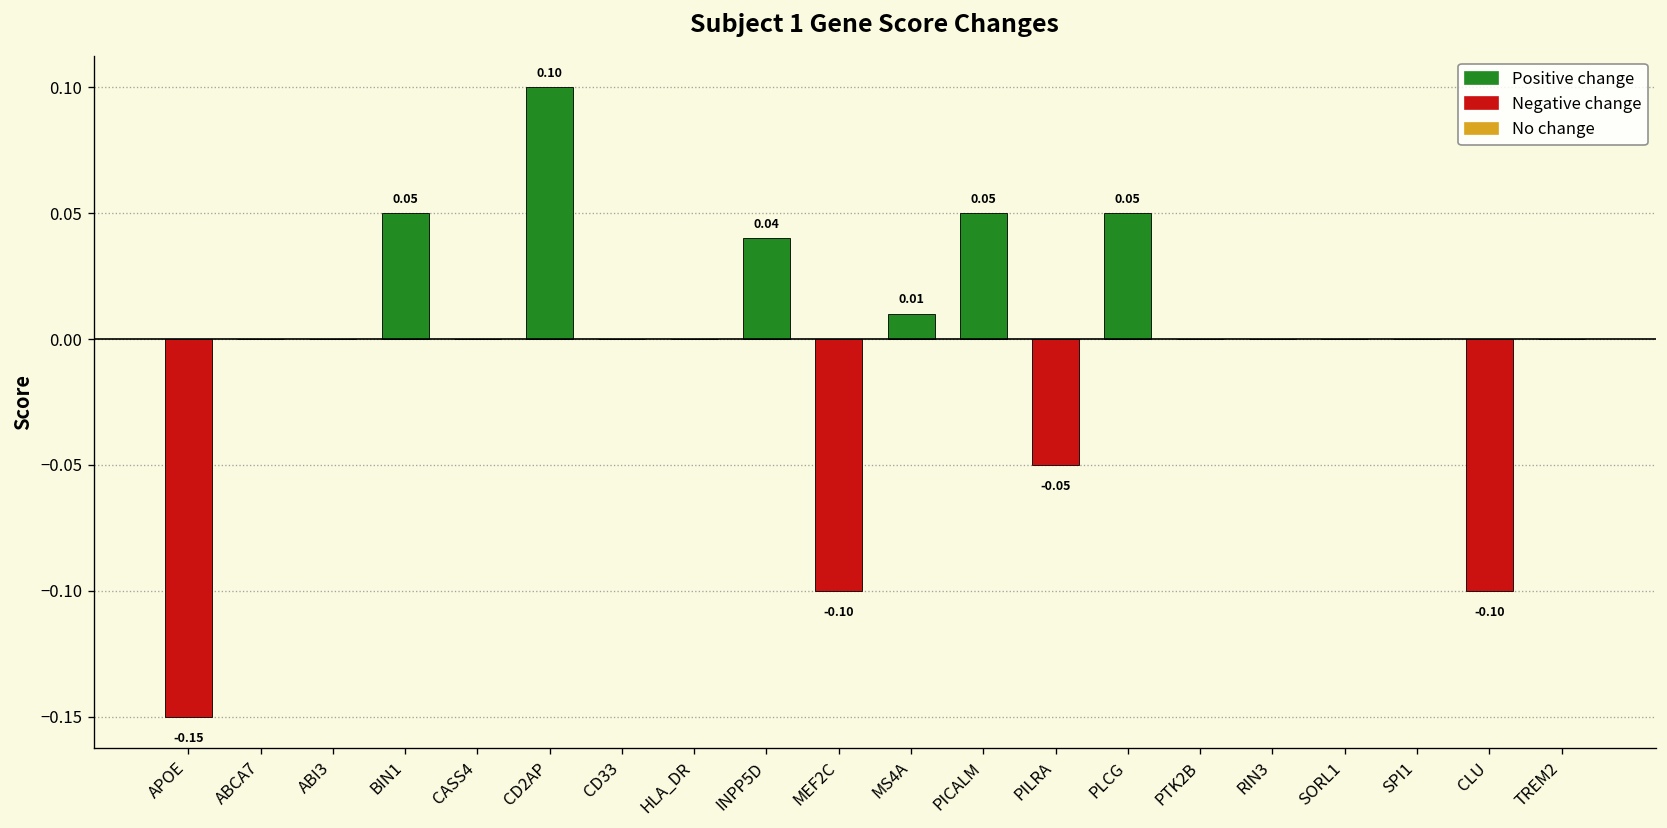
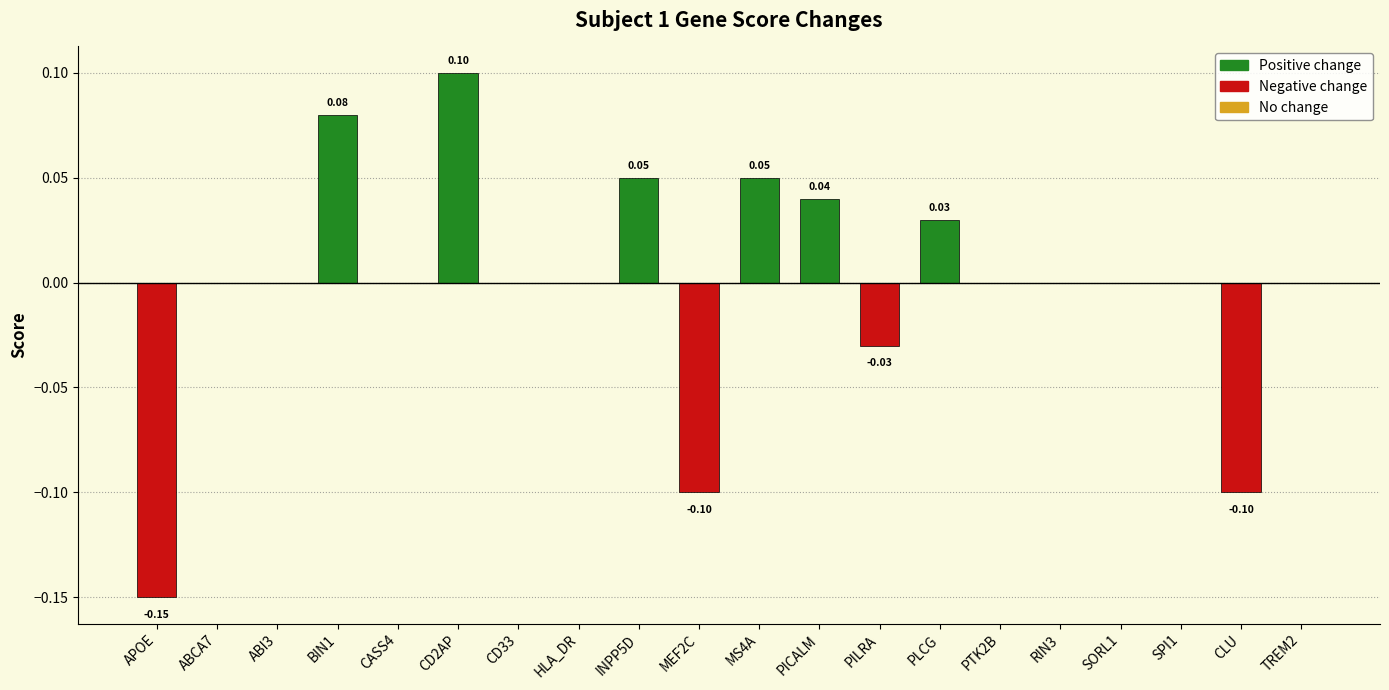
  {
    "APOE": -0.15,
-   "BIN1": 0.05,
+   "BIN1": 0.08,
    "CD2AP": 0.10,
-   "INPP5D": 0.04,
+   "INPP5D": 0.05,
    "MEF2C": -0.10,
-   "MS4A": 0.01,
-   "PICALM": 0.05,
-   "PILRA": -0.05,
-   "PLCG": 0.05,
+   "MS4A": 0.05,
+   "PICALM": 0.04,
+   "PILRA": -0.03,
+   "PLCG": 0.03,
    "CLU": -0.10
  }
